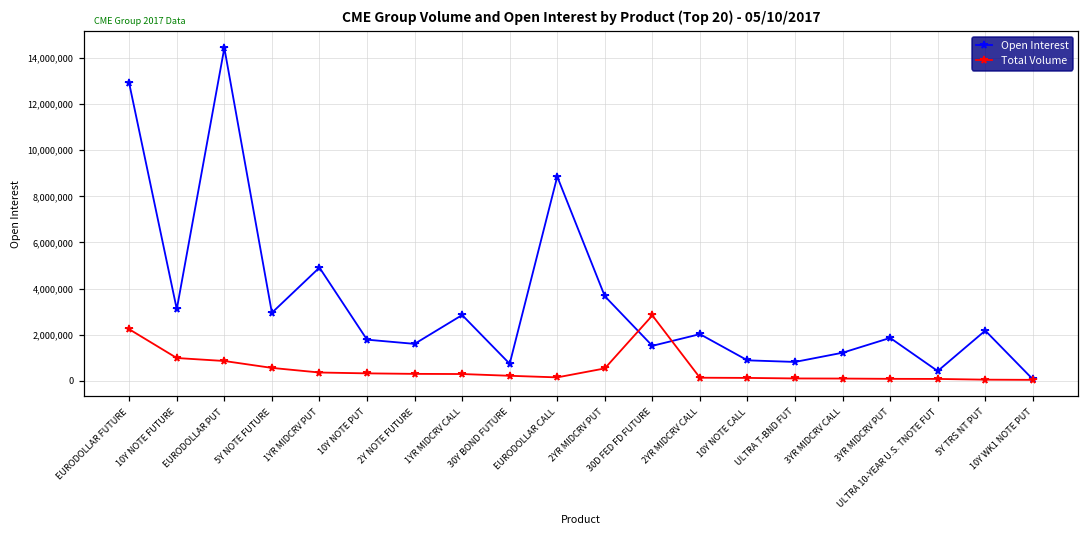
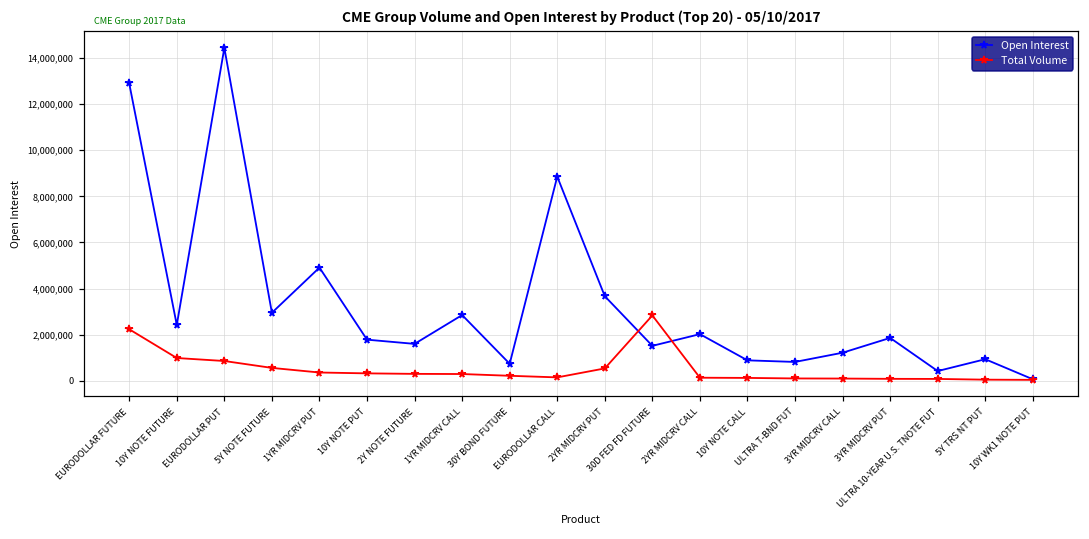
  {
    "Open Interest": {
      "EURODOLLAR FUTURE": "12,900,000",
-     "10Y NOTE FUTURE": "3,100,000",
+     "10Y NOTE FUTURE": "2,400,000",
      "EURODOLLAR PUT": "14,400,000",
      "5Y NOTE FUTURE": "3,000,000",
      "1YR MIDCRV PUT": "4,900,000",
      "10Y NOTE PUT": "1,800,000",
      "2Y NOTE FUTURE": "1,600,000",
      "1YR MIDCRV CALL": "2,900,000",
      "30Y BOND FUTURE": "700,000",
      "EURODOLLAR CALL": "8,900,000",
      "2YR MIDCRV PUT": "3,700,000",
      "30D FED FD FUTURE": "1,500,000",
      "2YR MIDCRV CALL": "2,000,000",
      "10Y NOTE CALL": "900,000",
      "ULTRA T-BND FUT": "800,000",
      "3YR MIDCRV CALL": "1,200,000",
      "3YR MIDCRV PUT": "1,900,000",
      "ULTRA 10-YEAR U.S. TNOTE FUT": "400,000",
-     "5Y TRS NT PUT": "2,200,000"
+     "5Y TRS NT PUT": "900,000"
    },
    "Total Volume": {
      "EURODOLLAR FUTURE": "2,200,000",
      "10Y NOTE FUTURE": "1,000,000",
      "EURODOLLAR PUT": "900,000",
      "5Y NOTE FUTURE": "600,000",
      "1YR MIDCRV PUT": "400,000",
      "10Y NOTE PUT": "300,000",
      "2Y NOTE FUTURE": "300,000",
      "1YR MIDCRV CALL": "300,000",
      "30Y BOND FUTURE": "200,000",
      "EURODOLLAR CALL": "200,000",
      "2YR MIDCRV PUT": "500,000",
      "30D FED FD FUTURE": "2,800,000",
      "2YR MIDCRV CALL": "100,000",
      "10Y NOTE CALL": "100,000",
      "ULTRA T-BND FUT": "100,000",
      "3YR MIDCRV CALL": "100,000",
      "3YR MIDCRV PUT": "100,000",
      "ULTRA 10-YEAR U.S. TNOTE FUT": "100,000",
      "5Y TRS NT PUT": "100,000"
    }
  }
